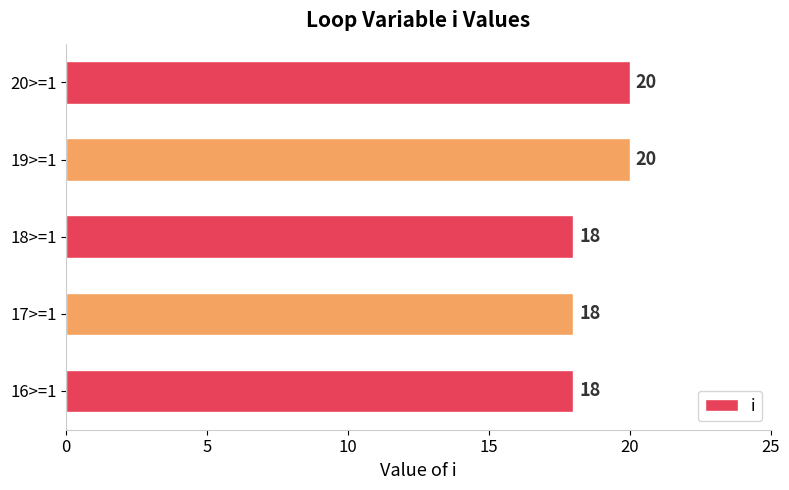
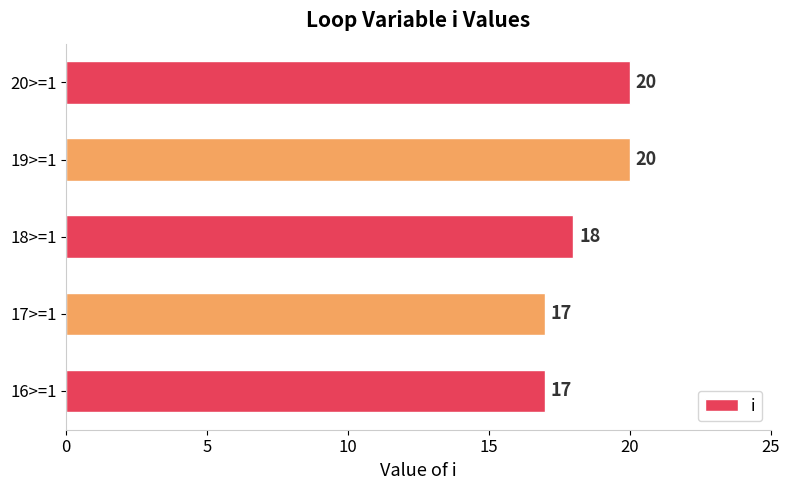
  {
    "20>=1": 20,
    "19>=1": 20,
    "18>=1": 18,
-   "17>=1": 18,
-   "16>=1": 18
+   "17>=1": 17,
+   "16>=1": 17
  }
